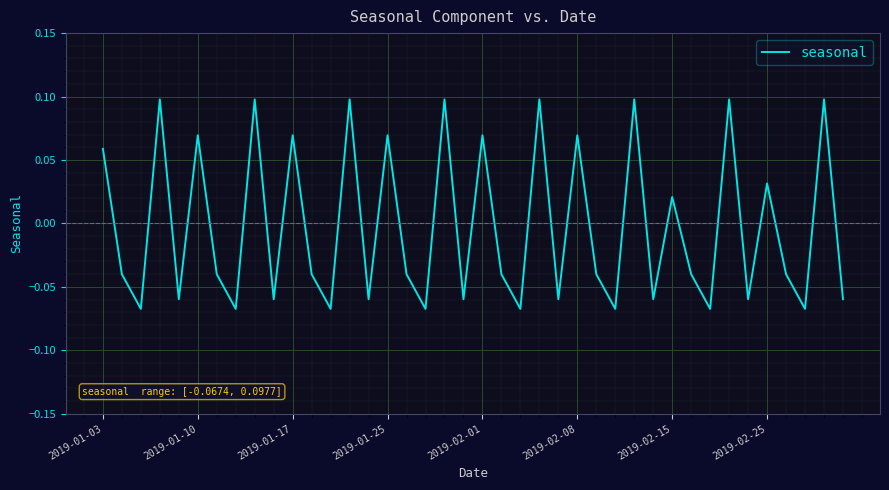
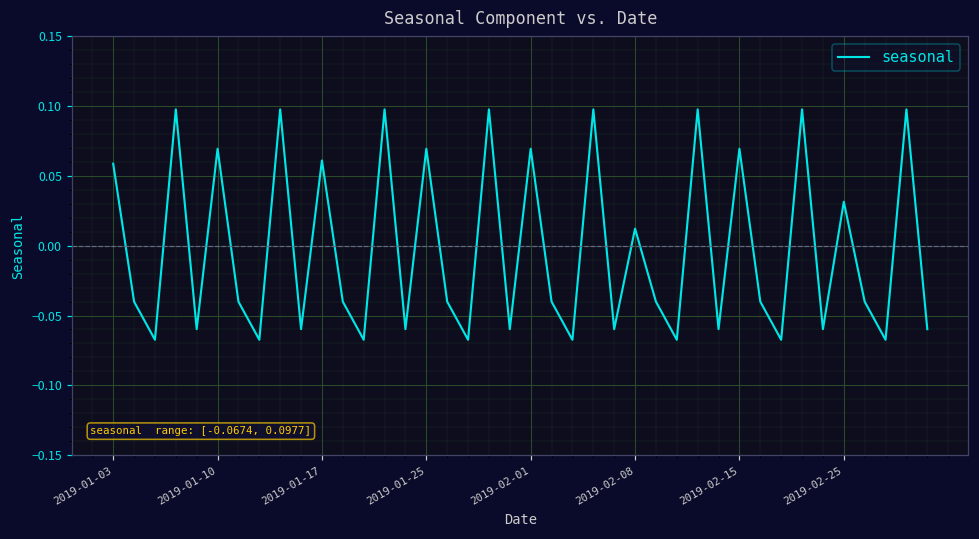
  {
    "2019-01-03": 0.059,
    "2019-01-10": 0.069,
-   "2019-01-17": 0.069,
+   "2019-01-17": 0.061,
    "2019-01-25": 0.069,
    "2019-02-01": 0.069,
-   "2019-02-08": 0.069,
-   "2019-02-15": 0.021,
+   "2019-02-08": 0.012,
+   "2019-02-15": 0.069,
    "2019-02-25": 0.032
  }
